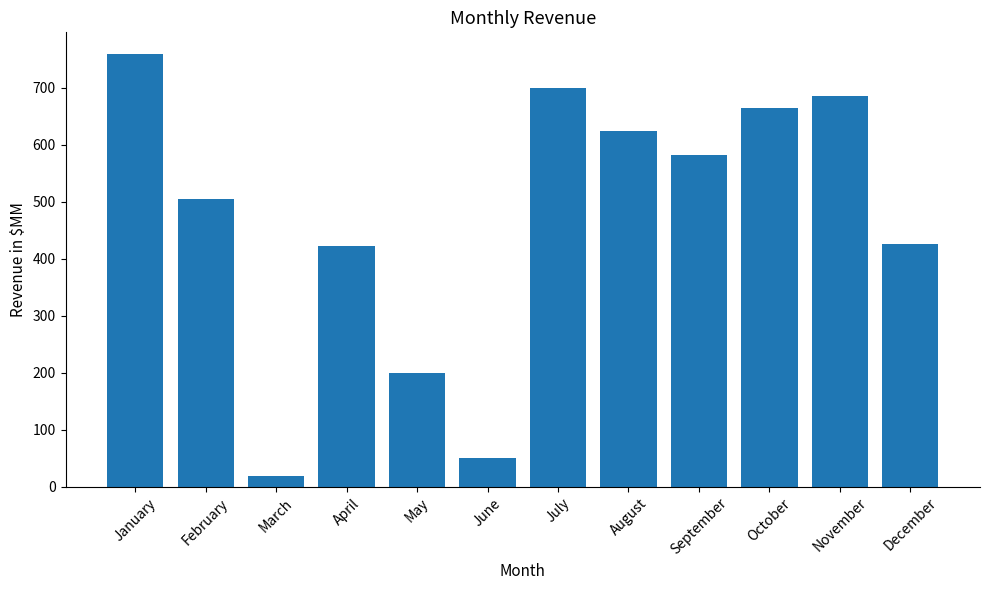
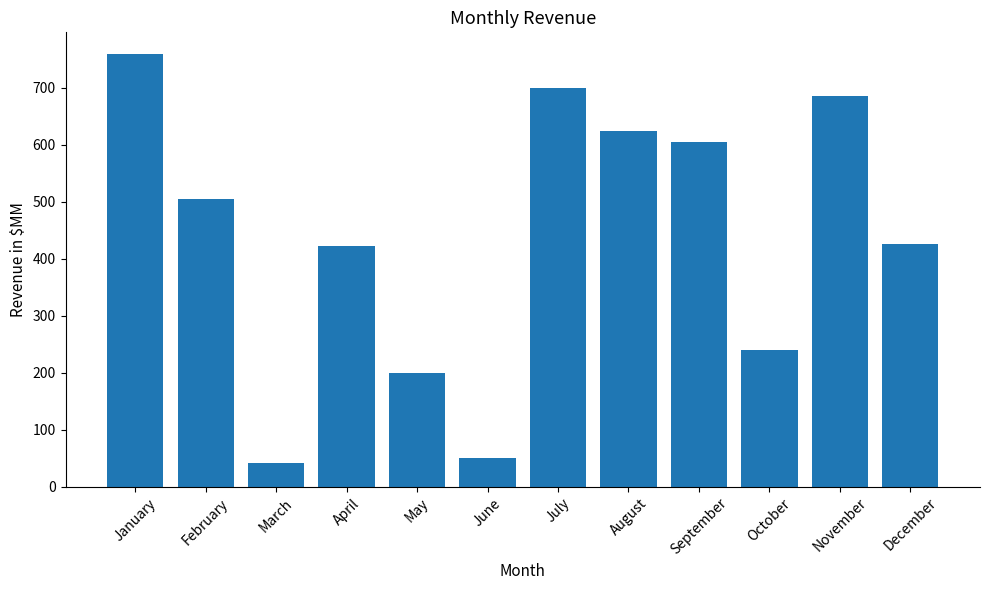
  {
    "January": 760,
    "February": 500,
-   "March": 20,
+   "March": 40,
    "April": 420,
    "May": 200,
    "June": 50,
    "July": 700,
    "August": 620,
-   "September": 580,
-   "October": 660,
+   "September": 610,
+   "October": 240,
    "November": 690,
    "December": 430
  }
